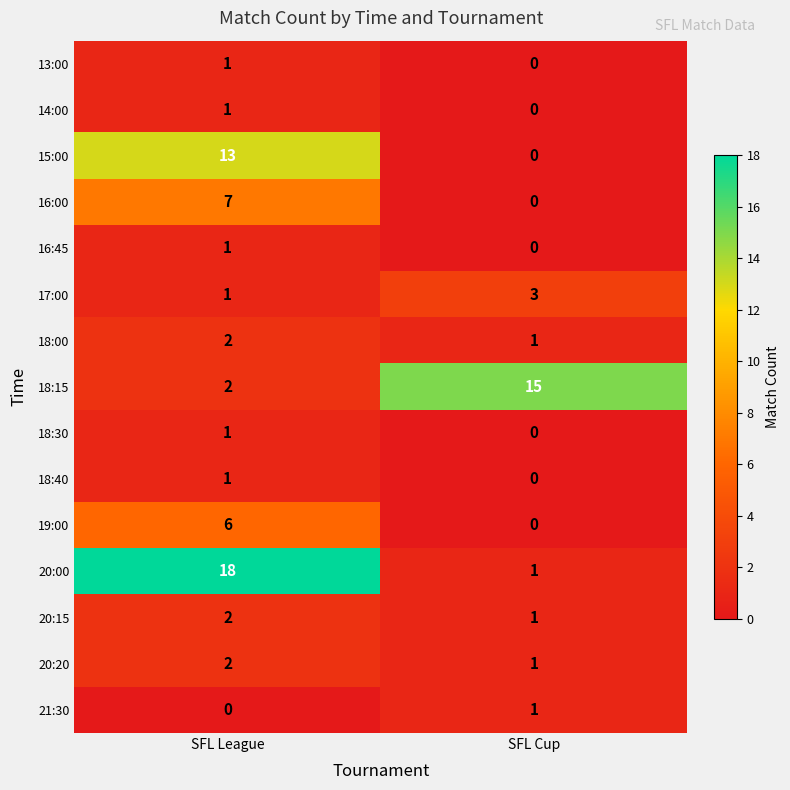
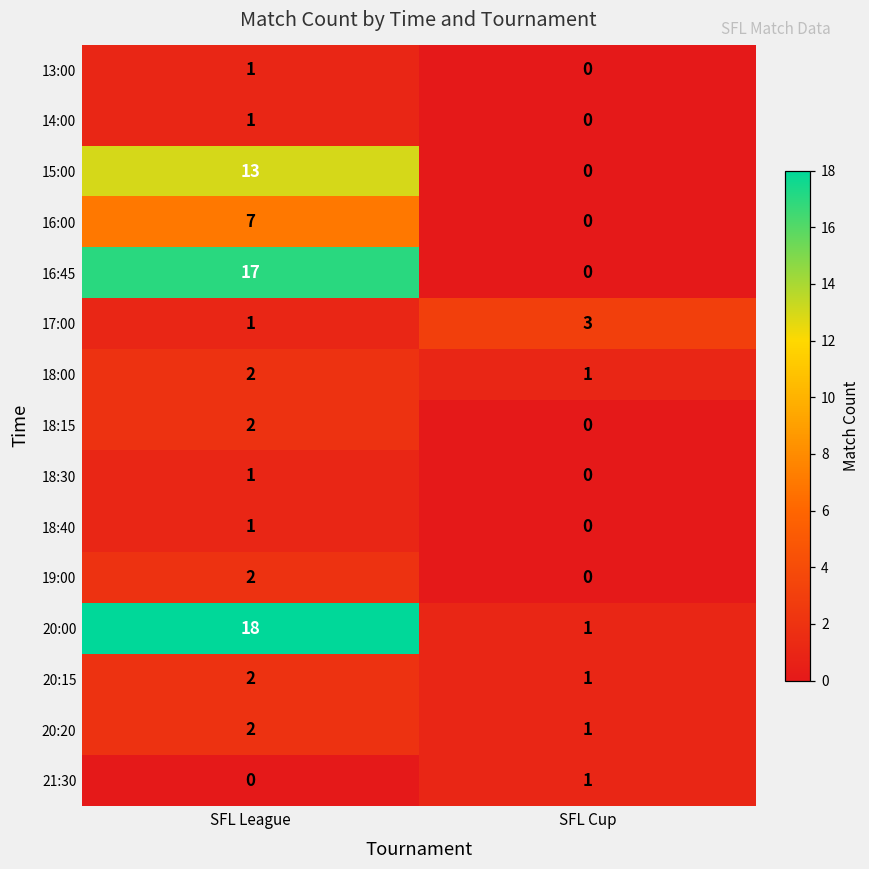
  {
    "13:00": {
      "SFL League": 1,
      "SFL Cup": 0
    },
    "14:00": {
      "SFL League": 1,
      "SFL Cup": 0
    },
    "15:00": {
      "SFL League": 13,
      "SFL Cup": 0
    },
    "16:00": {
      "SFL League": 7,
      "SFL Cup": 0
    },
    "16:45": {
-     "SFL League": 1,
+     "SFL League": 17,
      "SFL Cup": 0
    },
    "17:00": {
      "SFL League": 1,
      "SFL Cup": 3
    },
    "18:00": {
      "SFL League": 2,
      "SFL Cup": 1
    },
    "18:15": {
      "SFL League": 2,
-     "SFL Cup": 15
+     "SFL Cup": 0
    },
    "18:30": {
      "SFL League": 1,
      "SFL Cup": 0
    },
    "18:40": {
      "SFL League": 1,
      "SFL Cup": 0
    },
    "19:00": {
-     "SFL League": 6,
+     "SFL League": 2,
      "SFL Cup": 0
    },
    "20:00": {
      "SFL League": 18,
      "SFL Cup": 1
    },
    "20:15": {
      "SFL League": 2,
      "SFL Cup": 1
    },
    "20:20": {
      "SFL League": 2,
      "SFL Cup": 1
    },
    "21:30": {
      "SFL League": 0,
      "SFL Cup": 1
    }
  }
